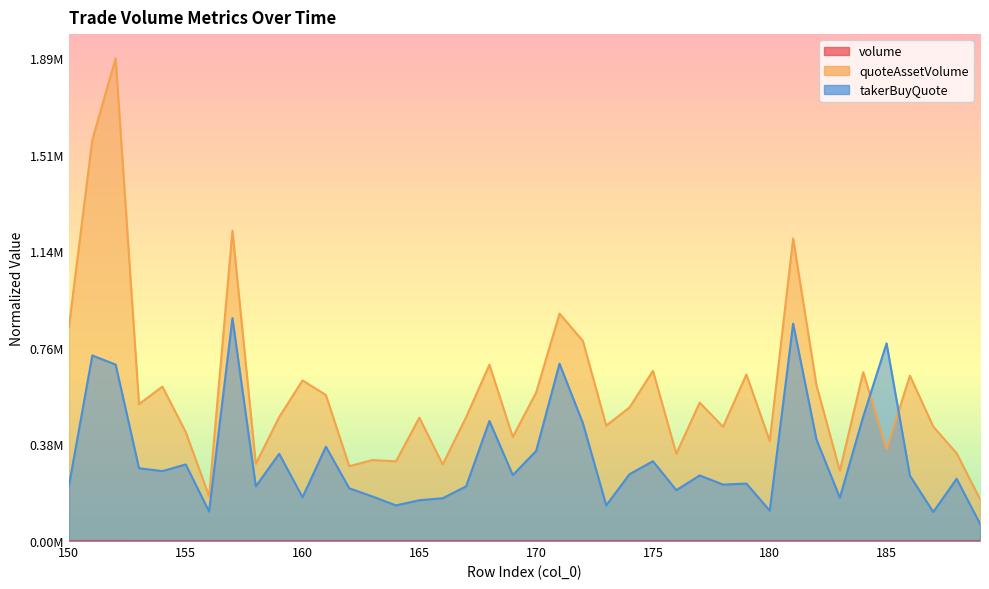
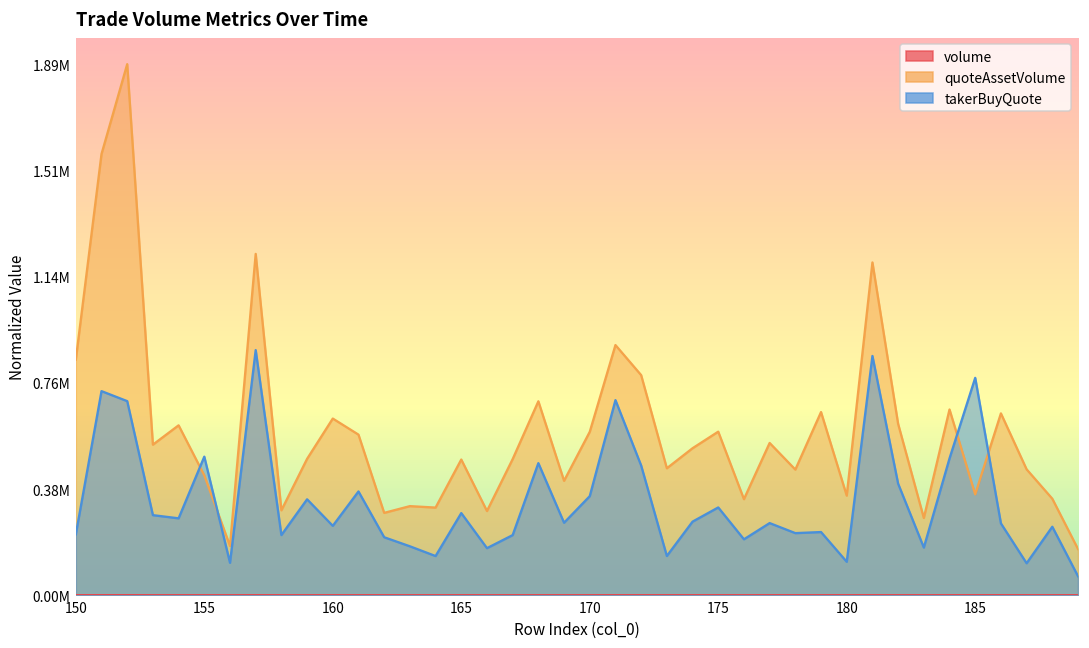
  {
    "volume": {
      "150": 0,
      "155": 0,
      "160": 0,
      "165": 0,
      "170": 0,
      "175": 0,
      "180": 0,
      "185": 0
    },
    "quoteAssetVolume": {
      "150": 840000,
      "155": 430000,
      "160": 630000,
      "165": 480000,
      "170": 580000,
-     "175": 670000,
-     "180": 390000,
+     "175": 580000,
+     "180": 350000,
      "185": 360000
    },
    "takerBuyQuote": {
      "150": 220000,
-     "155": 300000,
-     "160": 170000,
-     "165": 160000,
+     "155": 490000,
+     "160": 250000,
+     "165": 290000,
      "170": 350000,
      "175": 310000,
      "180": 120000,
      "185": 770000
    }
  }
